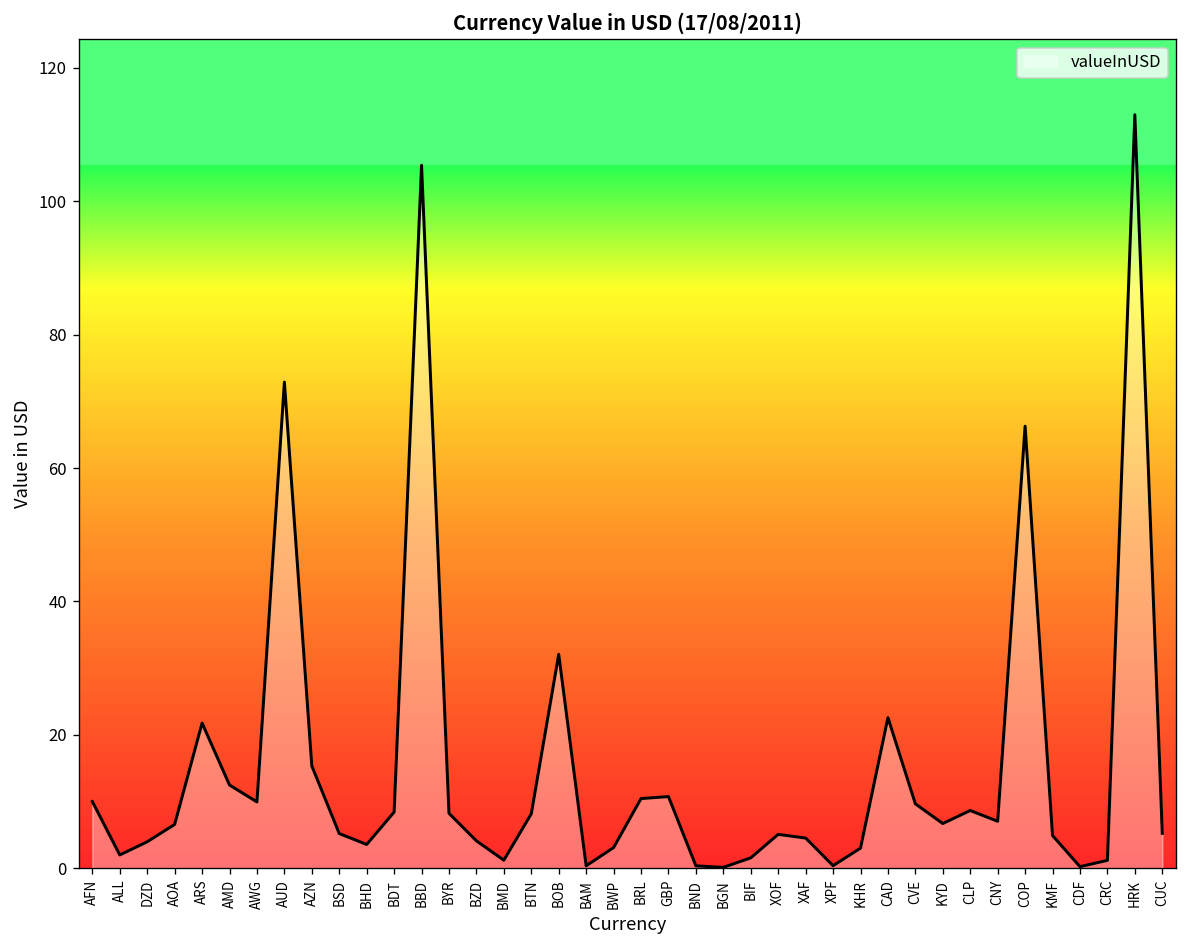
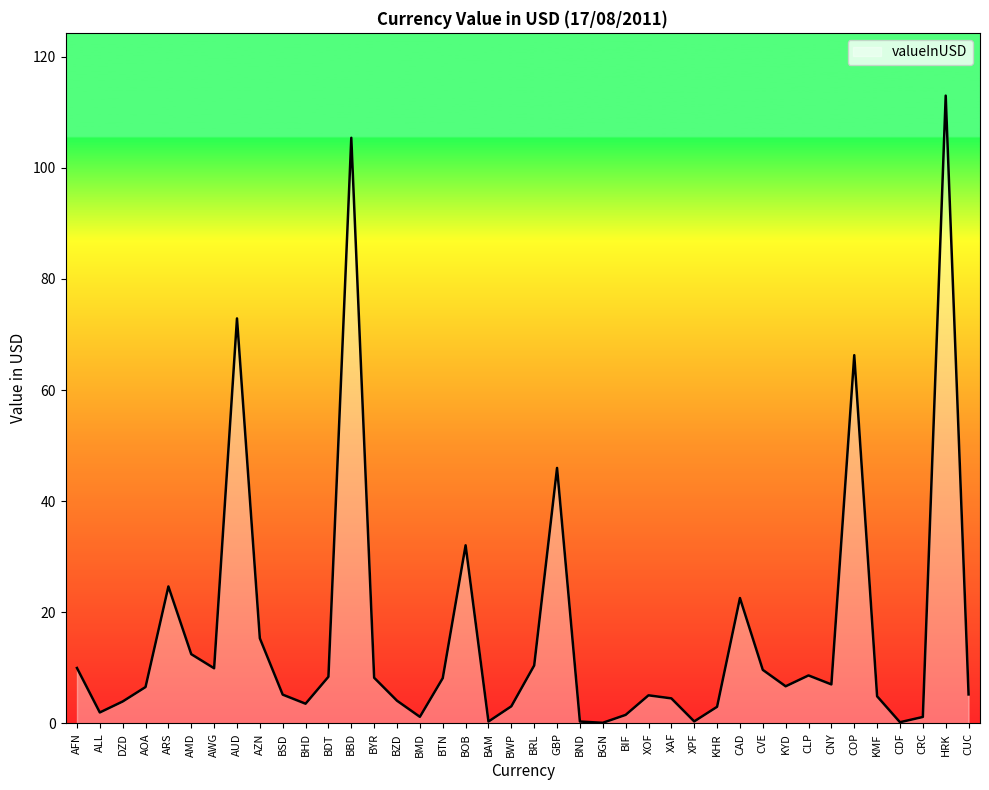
  {
    "AFN": 10,
    "ALL": 2,
    "DZD": 4,
    "AOA": 7,
-   "ARS": 22,
+   "ARS": 25,
    "AMD": 12,
    "AWG": 10,
    "AUD": 73,
    "AZN": 15,
    "BSD": 5,
    "BHD": 4,
    "BDT": 8,
    "BBD": 105,
    "BYR": 8,
    "BZD": 4,
    "BMD": 1,
    "BTN": 8,
    "BOB": 32,
    "BAM": 0,
    "BWP": 3,
    "BRL": 10,
-   "GBP": 11,
+   "GBP": 46,
    "BND": 0,
    "BGN": 0,
    "BIF": 2,
    "XOF": 5,
    "XAF": 5,
    "XPF": 0,
    "KHR": 3,
    "CAD": 23,
    "CVE": 10,
    "KYD": 7,
    "CLP": 9,
    "CNY": 7,
    "COP": 66,
    "KMF": 5,
    "CDF": 0,
    "CRC": 1,
    "HRK": 113,
    "CUC": 5
  }
